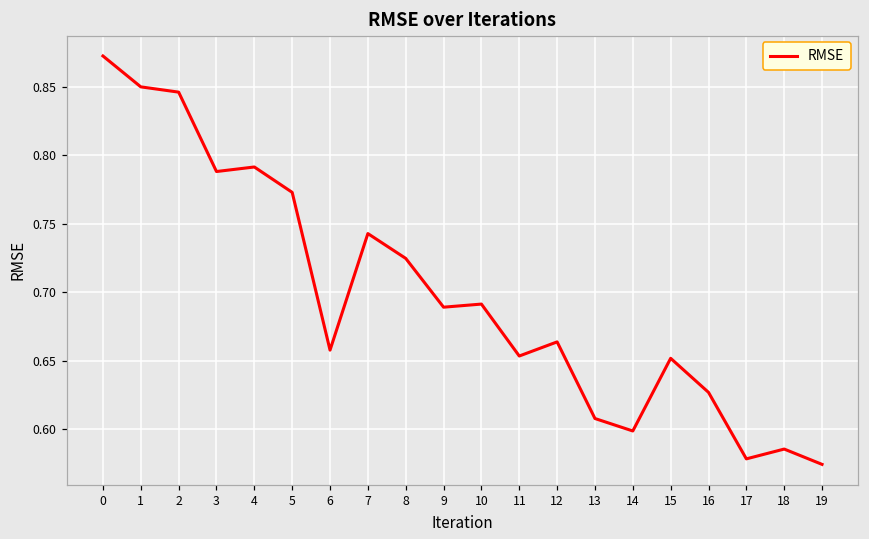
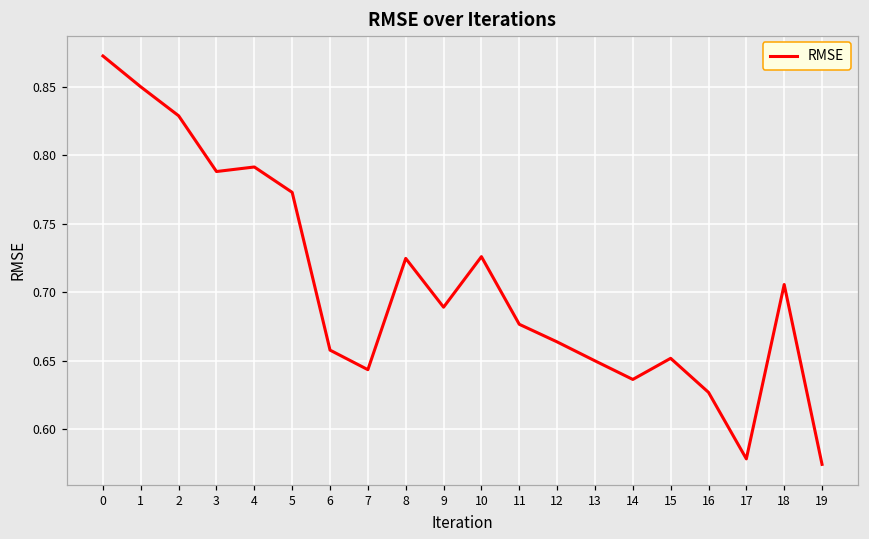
  {
    "0": 0.873,
    "1": 0.850,
-   "2": 0.846,
+   "2": 0.829,
    "3": 0.788,
    "4": 0.791,
    "5": 0.773,
    "6": 0.658,
-   "7": 0.743,
+   "7": 0.643,
    "8": 0.725,
    "9": 0.689,
-   "10": 0.691,
-   "11": 0.653,
+   "10": 0.726,
+   "11": 0.677,
    "12": 0.664,
-   "13": 0.608,
-   "14": 0.599,
+   "13": 0.650,
+   "14": 0.636,
    "15": 0.652,
    "16": 0.627,
    "17": 0.578,
-   "18": 0.585,
+   "18": 0.706,
    "19": 0.574
  }
